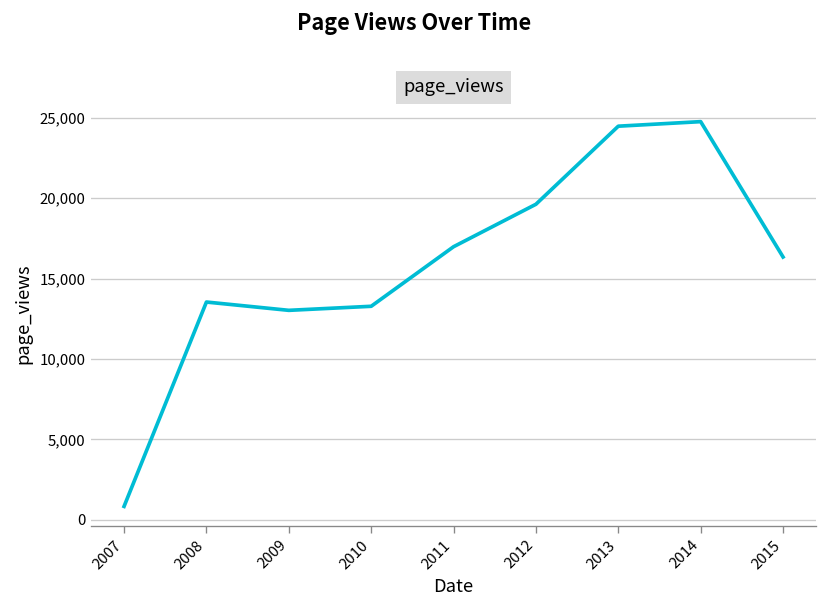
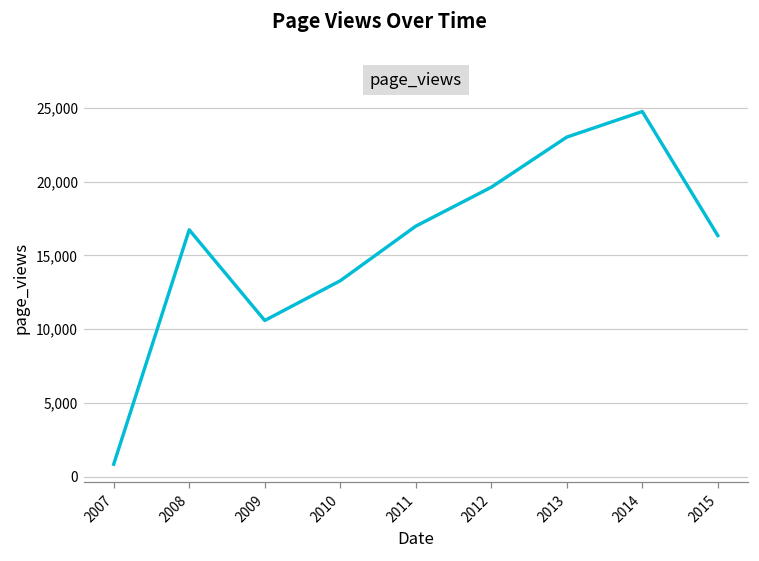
  {
    "2007": "800",
-   "2008": "13,500",
-   "2009": "13,000",
+   "2008": "16,700",
+   "2009": "10,600",
    "2010": "13,300",
    "2011": "17,000",
    "2012": "19,600",
-   "2013": "24,500",
+   "2013": "23,000",
    "2014": "24,800",
    "2015": "16,300"
  }
